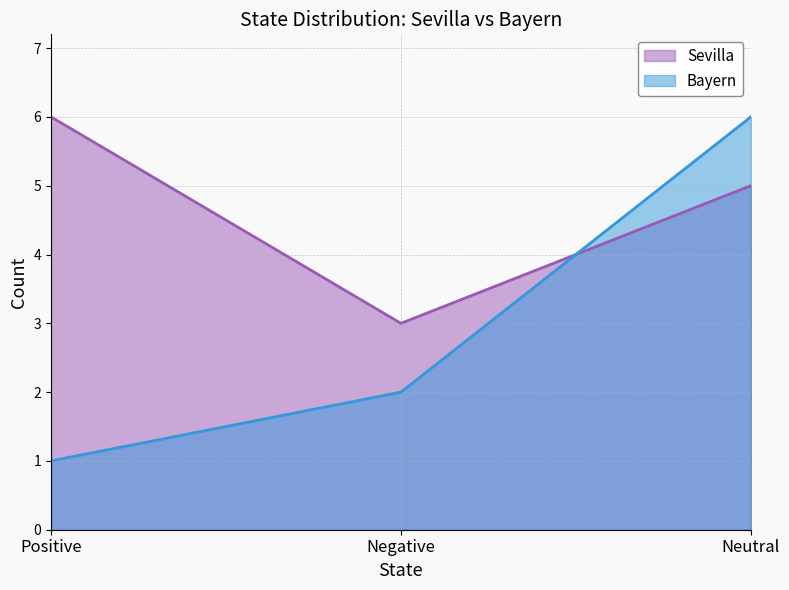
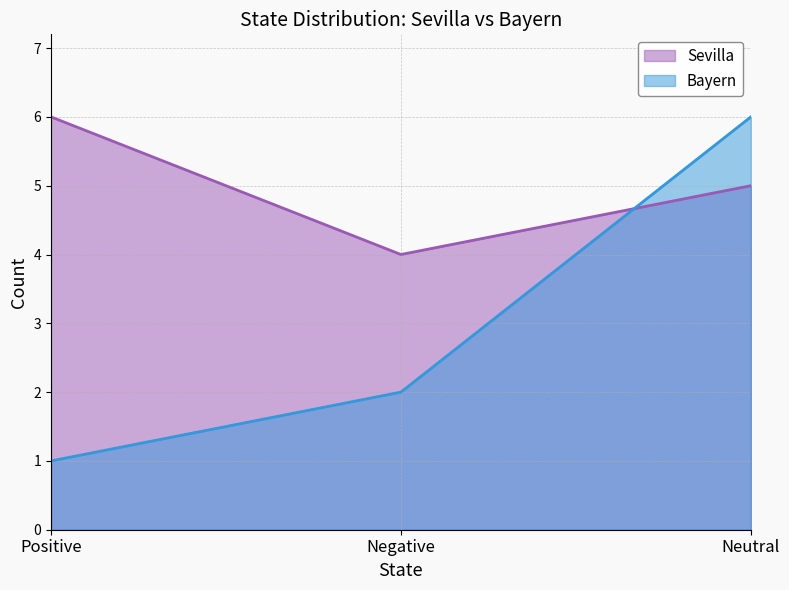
  {
    "Sevilla": {
      "Positive": 6,
-     "Negative": 3,
+     "Negative": 4,
      "Neutral": 5
    },
    "Bayern": {
      "Positive": 1,
      "Negative": 2,
      "Neutral": 6
    }
  }
